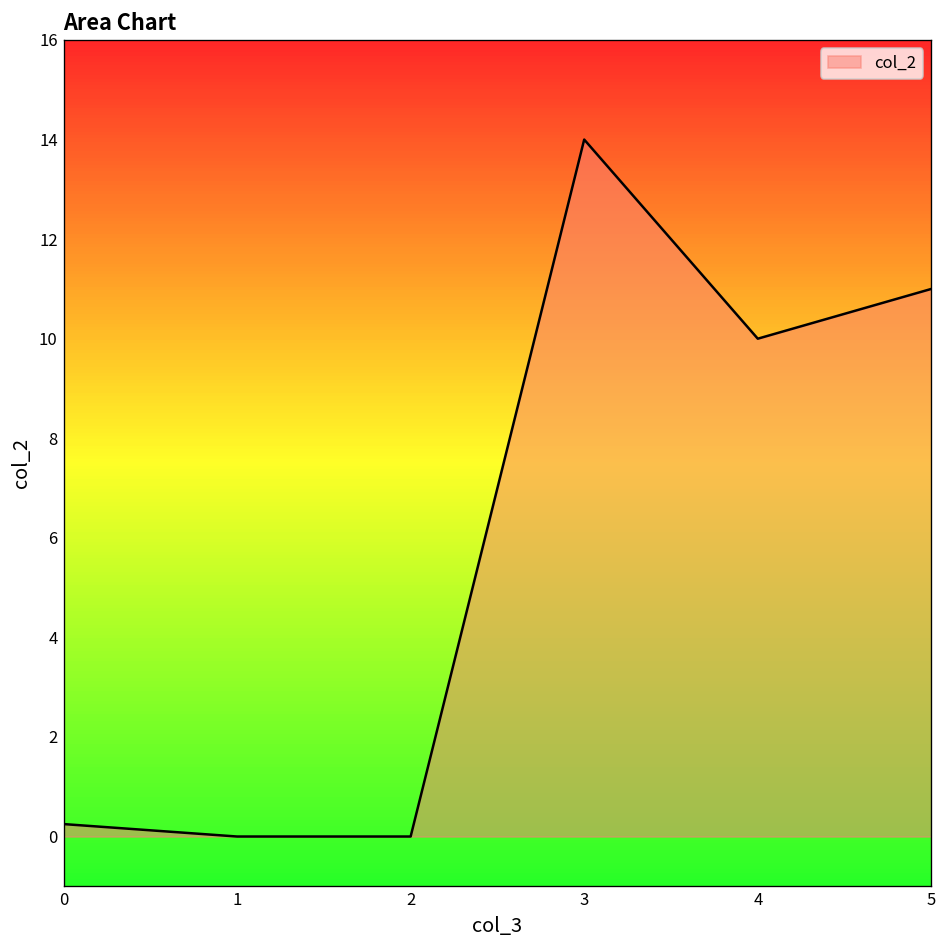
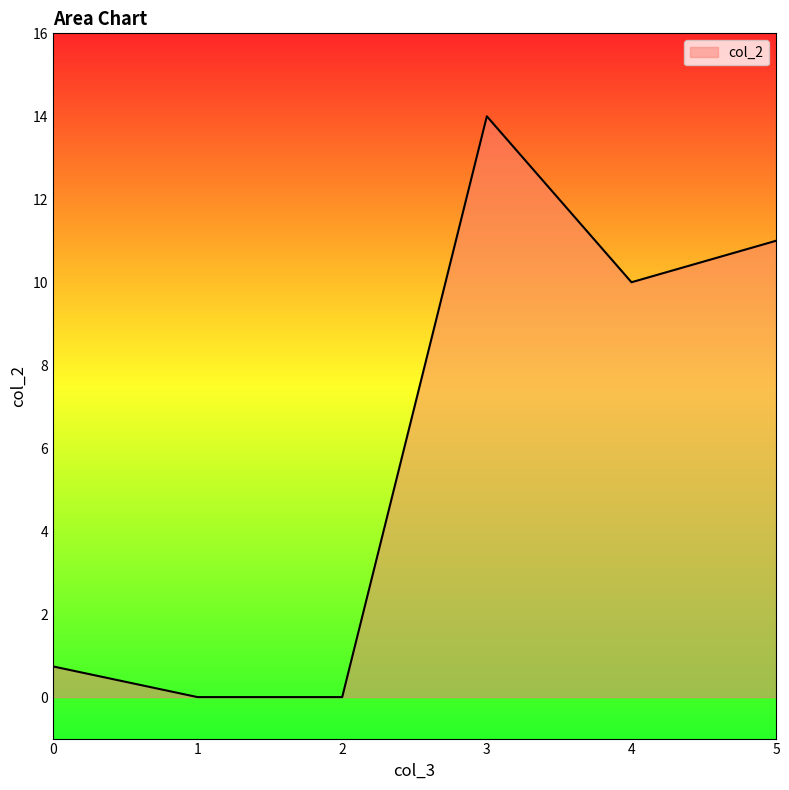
  {
-   "0": 0.3,
+   "0": 0.7,
    "1": 0.0,
    "2": 0.0,
    "3": 14.0,
    "4": 10.0,
    "5": 11.0
  }
